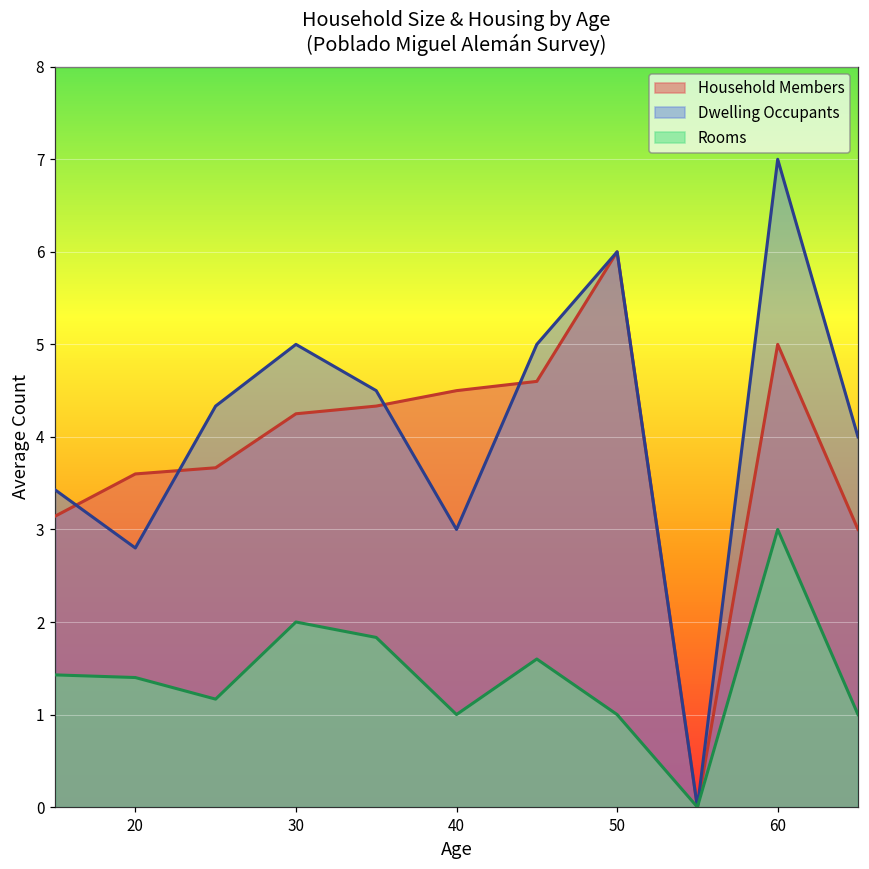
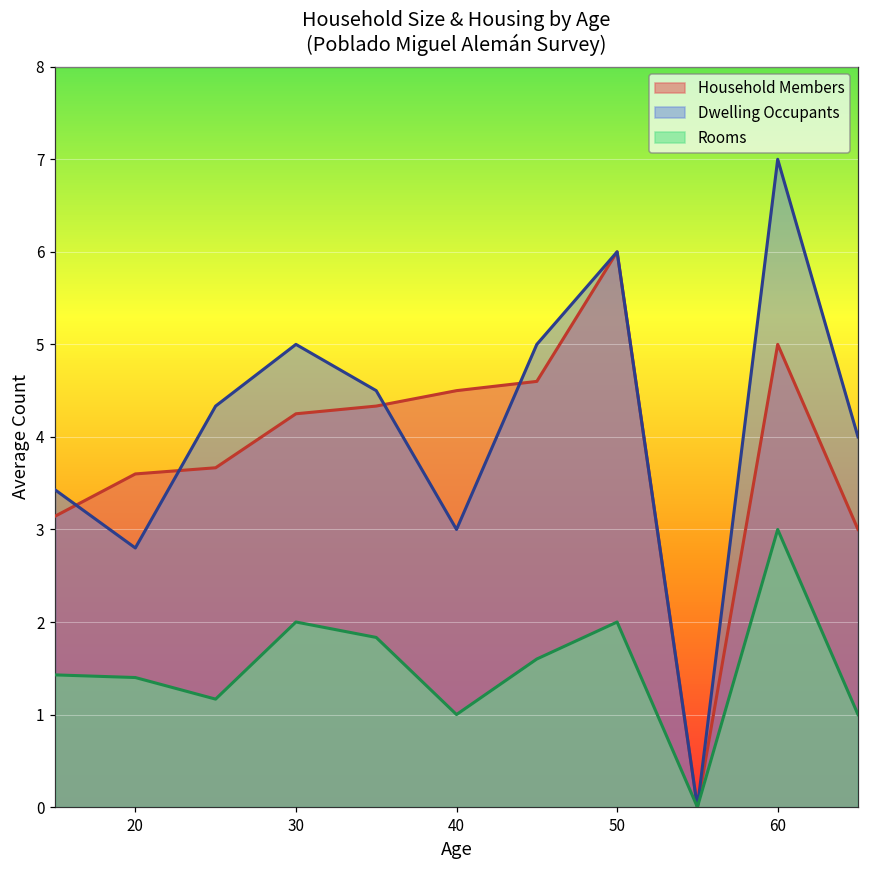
  {
    "Household Members": {
      "20": 3.6,
      "30": 4.3,
      "40": 4.5,
      "60": 5
    },
    "Dwelling Occupants": {
      "20": 2.8,
      "30": 5,
      "40": 3,
      "60": 7
    },
    "Rooms": {
      "20": 1.4,
      "30": 2,
      "40": 1,
-     "50": 1,
+     "50": 2,
      "60": 3
    }
  }
